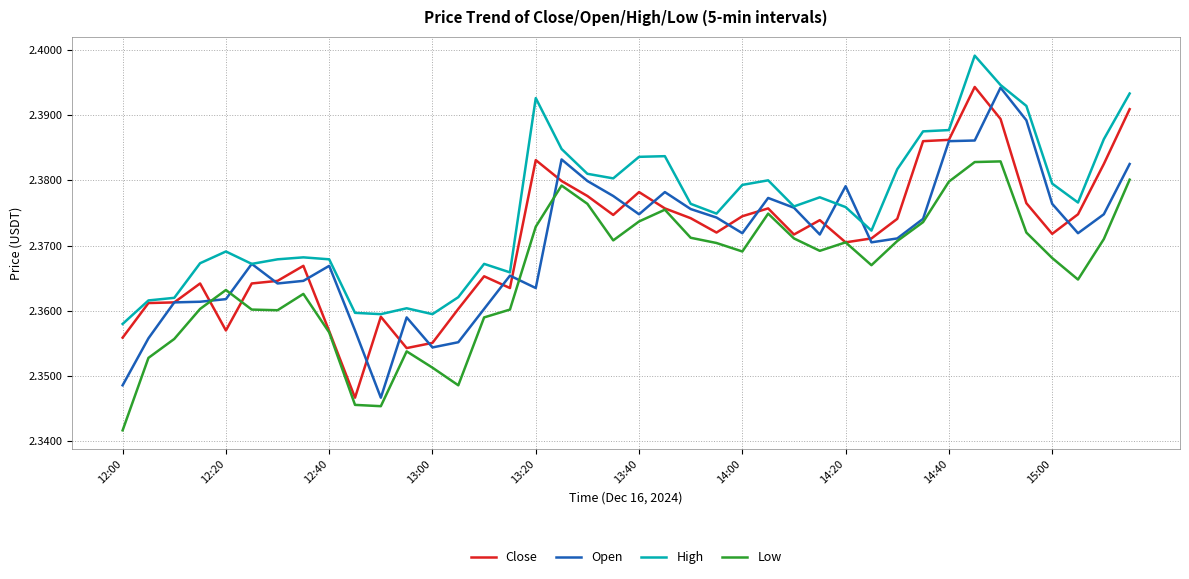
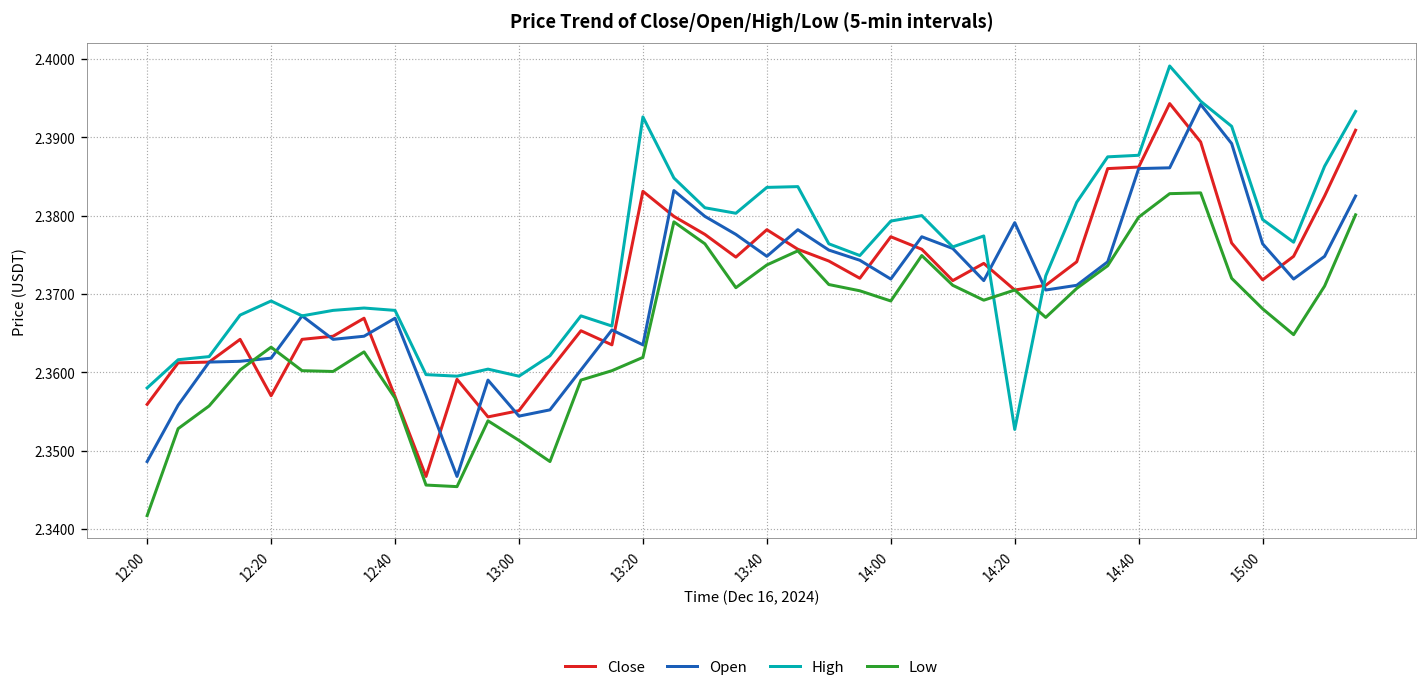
  {
    "Close": {
      "12:00": 2.356,
      "12:20": 2.357,
      "13:00": 2.355,
      "13:20": 2.383,
      "13:40": 2.378,
-     "14:00": 2.375,
+     "14:00": 2.377,
      "15:00": 2.372
    },
    "Open": {
      "12:00": 2.349,
      "12:20": 2.362,
      "12:40": 2.367,
      "13:00": 2.354,
      "13:20": 2.364,
      "13:40": 2.375,
      "14:00": 2.372,
      "14:20": 2.379,
      "15:00": 2.376
    },
    "High": {
      "12:00": 2.358,
      "12:20": 2.369,
      "12:40": 2.368,
      "13:00": 2.360,
      "13:20": 2.393,
      "13:40": 2.384,
      "14:00": 2.379,
-     "14:20": 2.376,
+     "14:20": 2.353,
      "14:40": 2.388,
      "15:00": 2.380
    },
    "Low": {
      "12:00": 2.342,
      "12:20": 2.363,
      "13:00": 2.351,
-     "13:20": 2.373,
+     "13:20": 2.362,
      "13:40": 2.374,
      "14:00": 2.369,
      "14:40": 2.380,
      "15:00": 2.368
    }
  }
